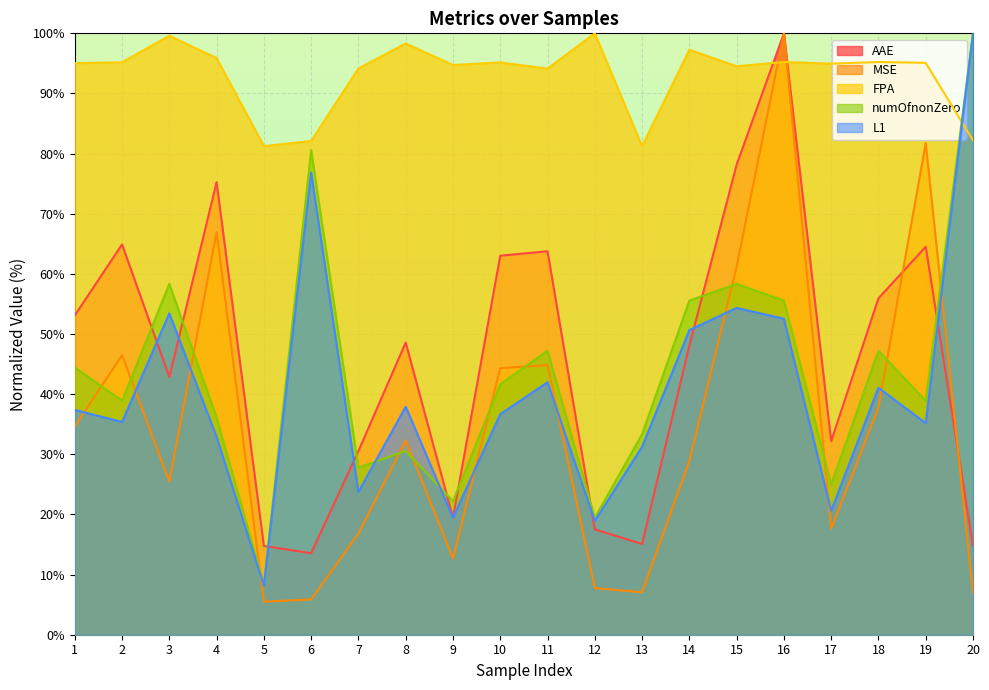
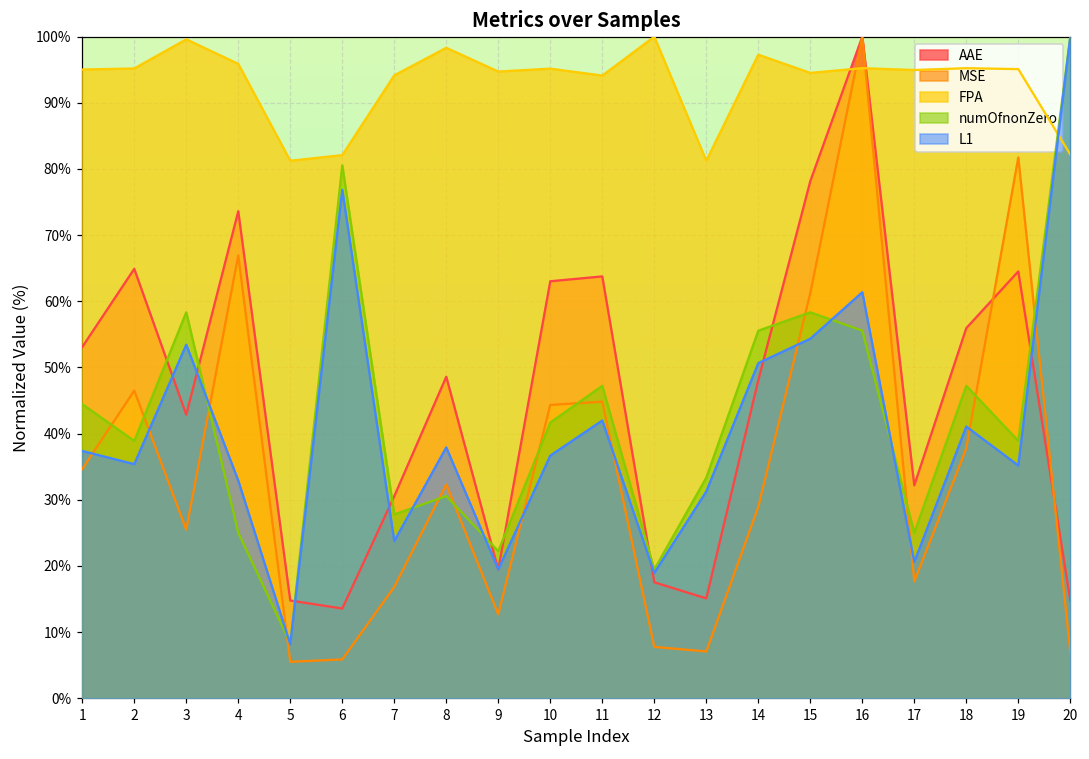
  {
    "AAE": {
      "1": "53%",
      "2": "65%",
      "3": "43%",
-     "4": "75%",
+     "4": "74%",
      "5": "15%",
      "6": "14%",
      "7": "31%",
      "8": "49%",
      "10": "63%",
      "11": "64%",
      "12": "18%",
      "13": "15%",
      "14": "48%",
      "15": "78%",
      "17": "32%",
      "18": "56%",
      "19": "65%",
      "20": "15%"
    },
    "MSE": {
      "1": "35%",
      "2": "46%",
      "3": "25%",
      "4": "67%",
      "5": "6%",
      "6": "6%",
      "7": "17%",
      "8": "32%",
      "9": "13%",
      "10": "44%",
      "11": "45%",
      "12": "8%",
      "13": "7%",
      "14": "29%",
      "15": "61%",
      "17": "18%",
      "18": "38%",
      "19": "82%",
      "20": "7%"
    },
    "FPA": {
      "1": "95%",
      "2": "95%",
      "3": "100%",
      "4": "96%",
      "5": "81%",
      "6": "82%",
      "7": "94%",
      "8": "98%",
      "9": "95%",
      "10": "95%",
      "11": "94%",
      "12": "100%",
      "13": "81%",
      "14": "97%",
      "15": "95%",
      "16": "95%",
      "17": "95%",
      "20": "82%"
    },
    "numOfnonZero": {
      "1": "44%",
      "2": "39%",
      "3": "58%",
-     "4": "36%",
+     "4": "25%",
      "6": "81%",
      "7": "28%",
      "8": "31%",
      "9": "22%",
      "10": "42%",
      "11": "47%",
      "12": "19%",
      "13": "33%",
      "14": "56%",
      "15": "58%",
      "16": "56%",
      "17": "25%",
      "18": "47%",
      "19": "39%"
    },
    "L1": {
      "1": "37%",
      "2": "35%",
      "3": "53%",
      "4": "33%",
      "6": "77%",
      "7": "24%",
      "8": "38%",
      "10": "37%",
      "11": "42%",
      "12": "19%",
      "13": "31%",
      "14": "51%",
      "15": "54%",
-     "16": "53%",
+     "16": "61%",
      "17": "21%",
      "18": "41%",
      "19": "35%"
    }
  }
